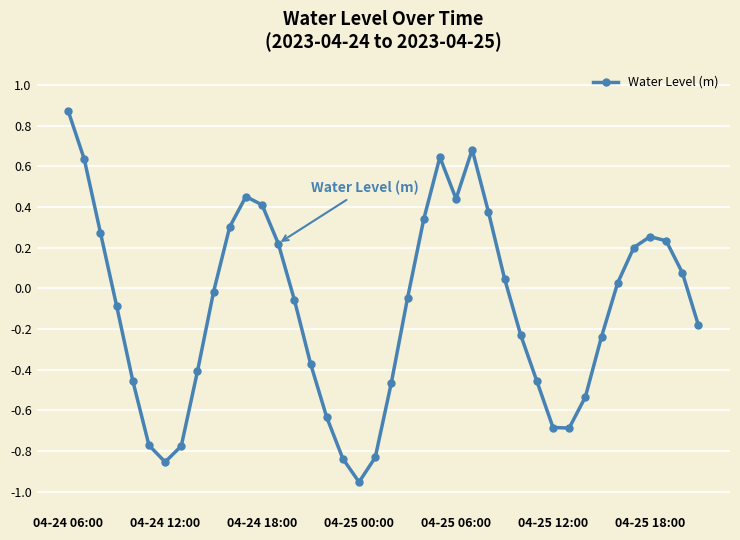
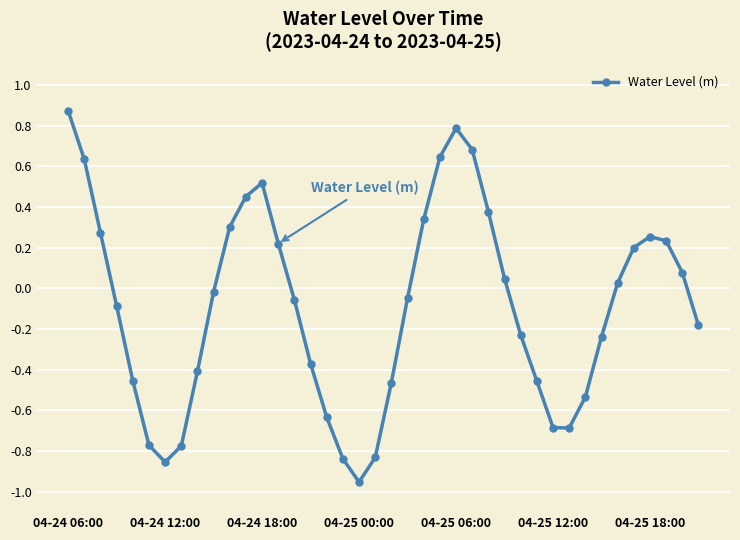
  {
    "04-24 06:00": 0.87,
    "04-24 12:00": -0.85,
-   "04-24 18:00": 0.41,
+   "04-24 18:00": 0.52,
    "04-25 00:00": -0.95,
-   "04-25 06:00": 0.44,
+   "04-25 06:00": 0.79,
    "04-25 12:00": -0.68,
    "04-25 18:00": 0.25
  }
